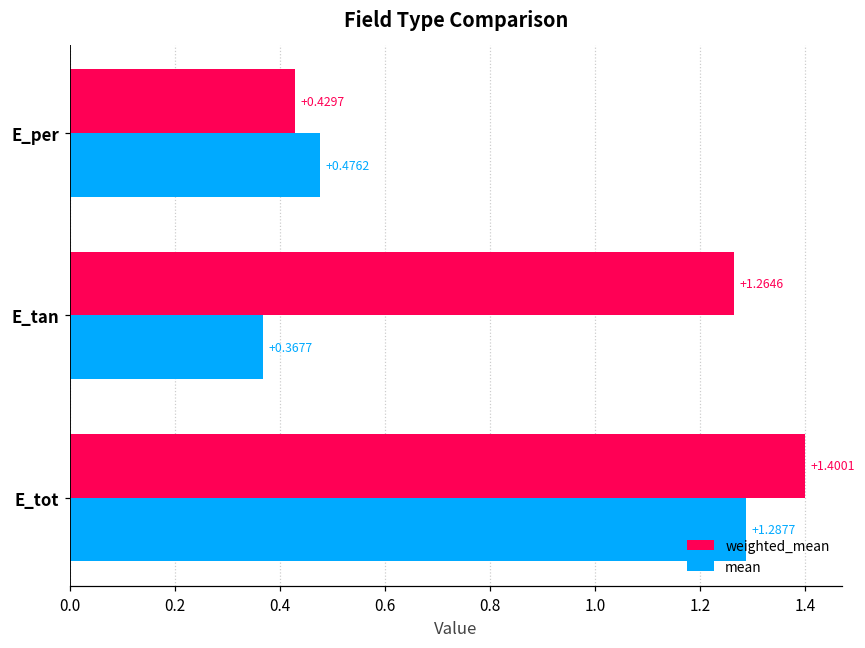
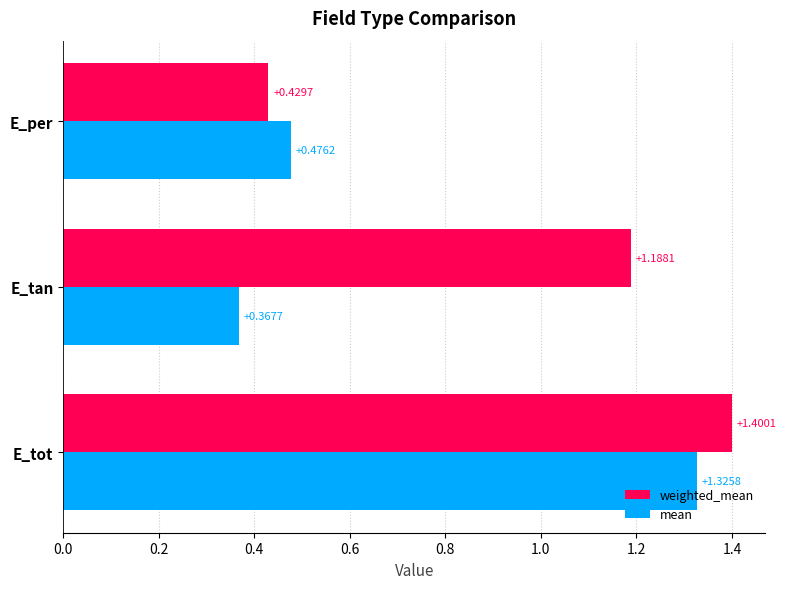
  {
    "weighted_mean": {
      "E_per": "+0.4297",
-     "E_tan": "+1.2646",
+     "E_tan": "+1.1881",
      "E_tot": "+1.4001"
    },
    "mean": {
      "E_per": "+0.4762",
      "E_tan": "+0.3677",
-     "E_tot": "+1.2877"
+     "E_tot": "+1.3258"
    }
  }
